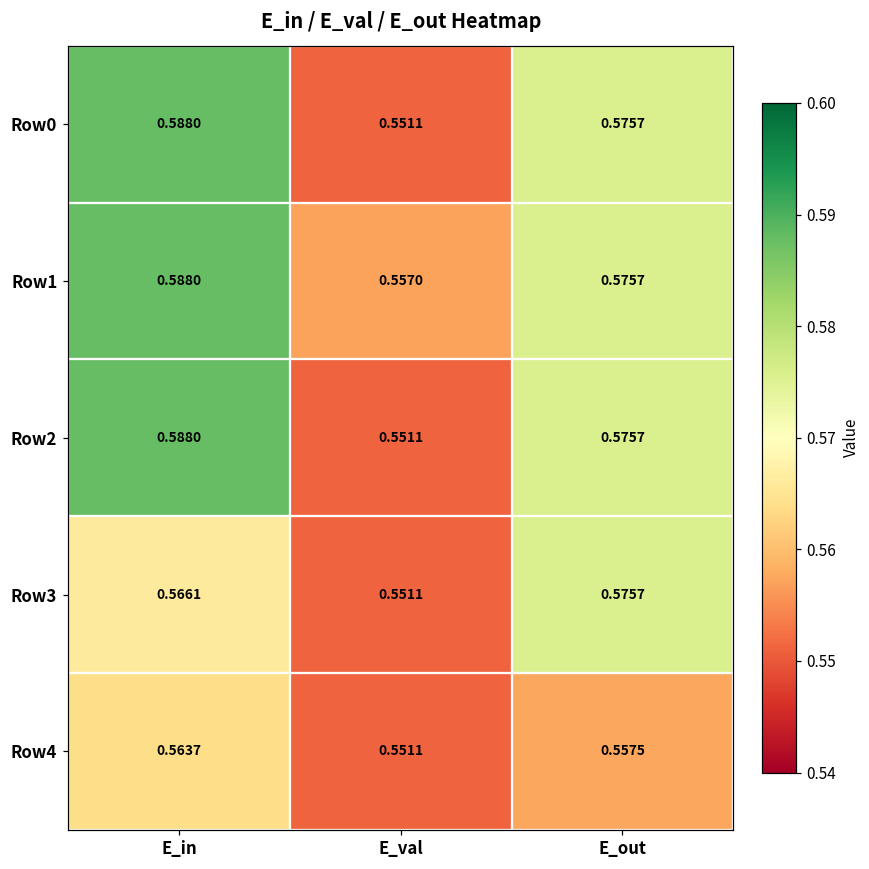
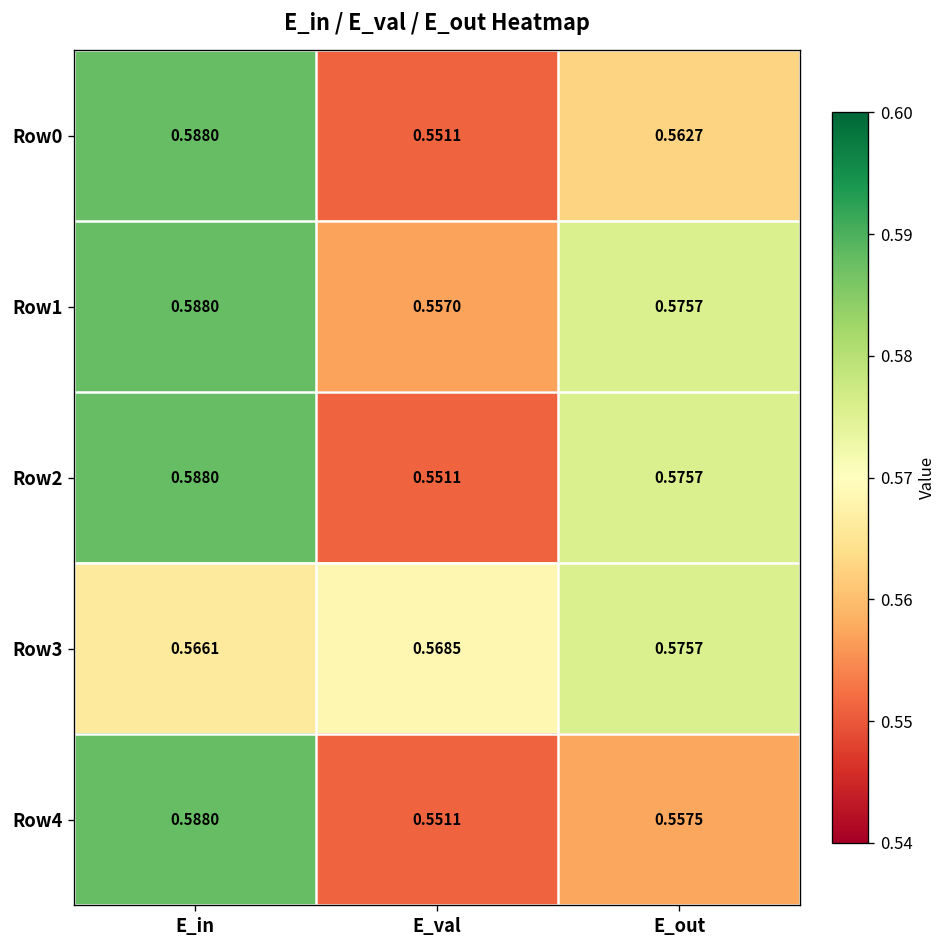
  {
    "Row0": {
      "E_in": 0.5880,
      "E_val": 0.5511,
-     "E_out": 0.5757
+     "E_out": 0.5627
    },
    "Row1": {
      "E_in": 0.5880,
      "E_val": 0.5570,
      "E_out": 0.5757
    },
    "Row2": {
      "E_in": 0.5880,
      "E_val": 0.5511,
      "E_out": 0.5757
    },
    "Row3": {
      "E_in": 0.5661,
-     "E_val": 0.5511,
+     "E_val": 0.5685,
      "E_out": 0.5757
    },
    "Row4": {
-     "E_in": 0.5637,
+     "E_in": 0.5880,
      "E_val": 0.5511,
      "E_out": 0.5575
    }
  }
